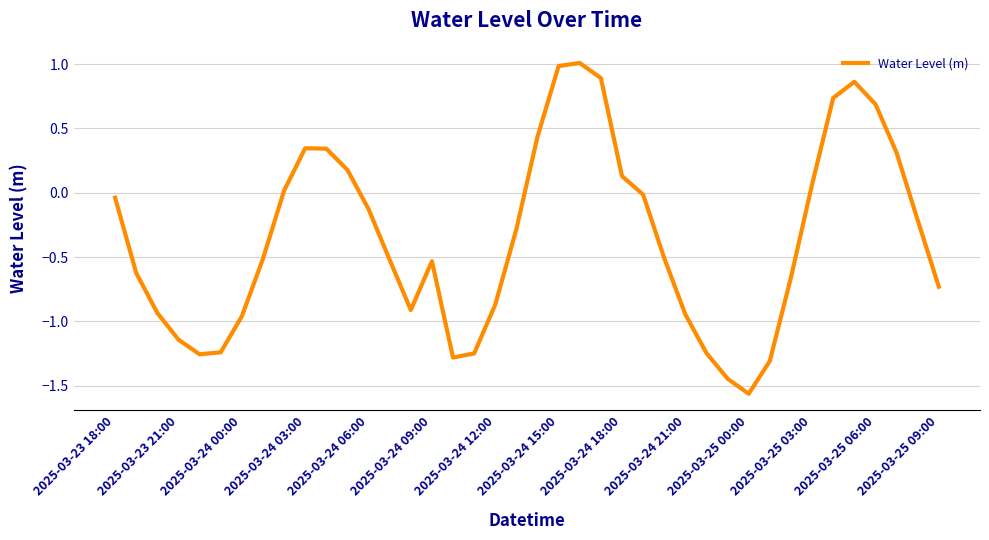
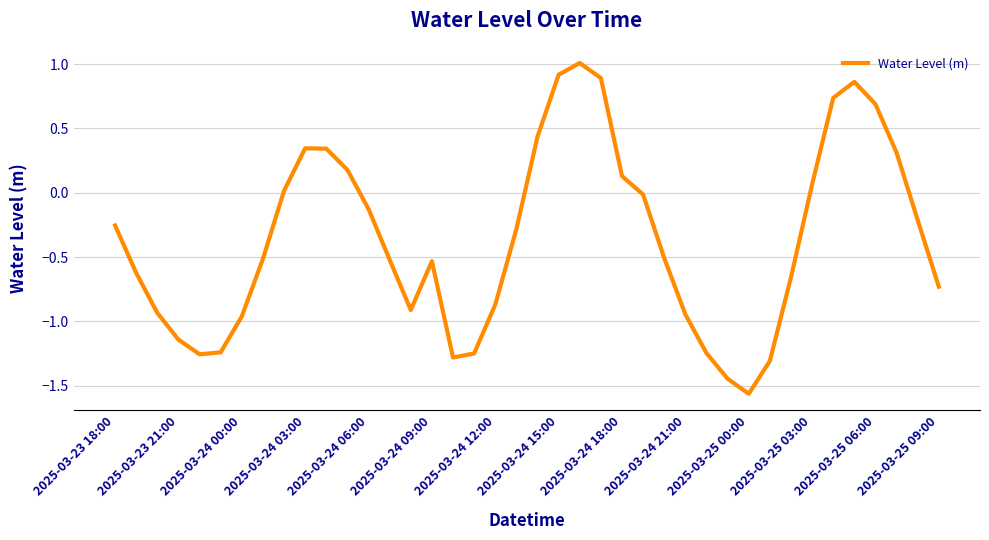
  {
-   "2025-03-23 18:00": -0.04,
+   "2025-03-23 18:00": -0.25,
    "2025-03-23 21:00": -1.14,
    "2025-03-24 00:00": -0.96,
    "2025-03-24 03:00": 0.35,
    "2025-03-24 06:00": -0.13,
    "2025-03-24 09:00": -0.53,
    "2025-03-24 12:00": -0.87,
-   "2025-03-24 15:00": 0.99,
+   "2025-03-24 15:00": 0.92,
    "2025-03-24 18:00": 0.13,
    "2025-03-24 21:00": -0.95,
    "2025-03-25 00:00": -1.56,
    "2025-03-25 03:00": 0.06,
    "2025-03-25 06:00": 0.69,
    "2025-03-25 09:00": -0.73
  }
